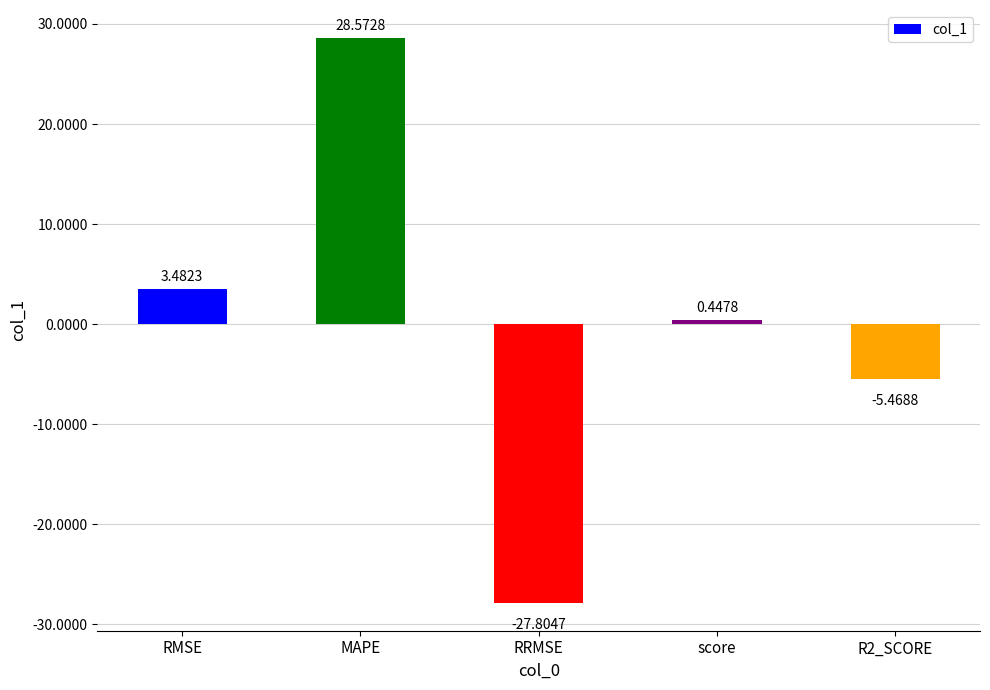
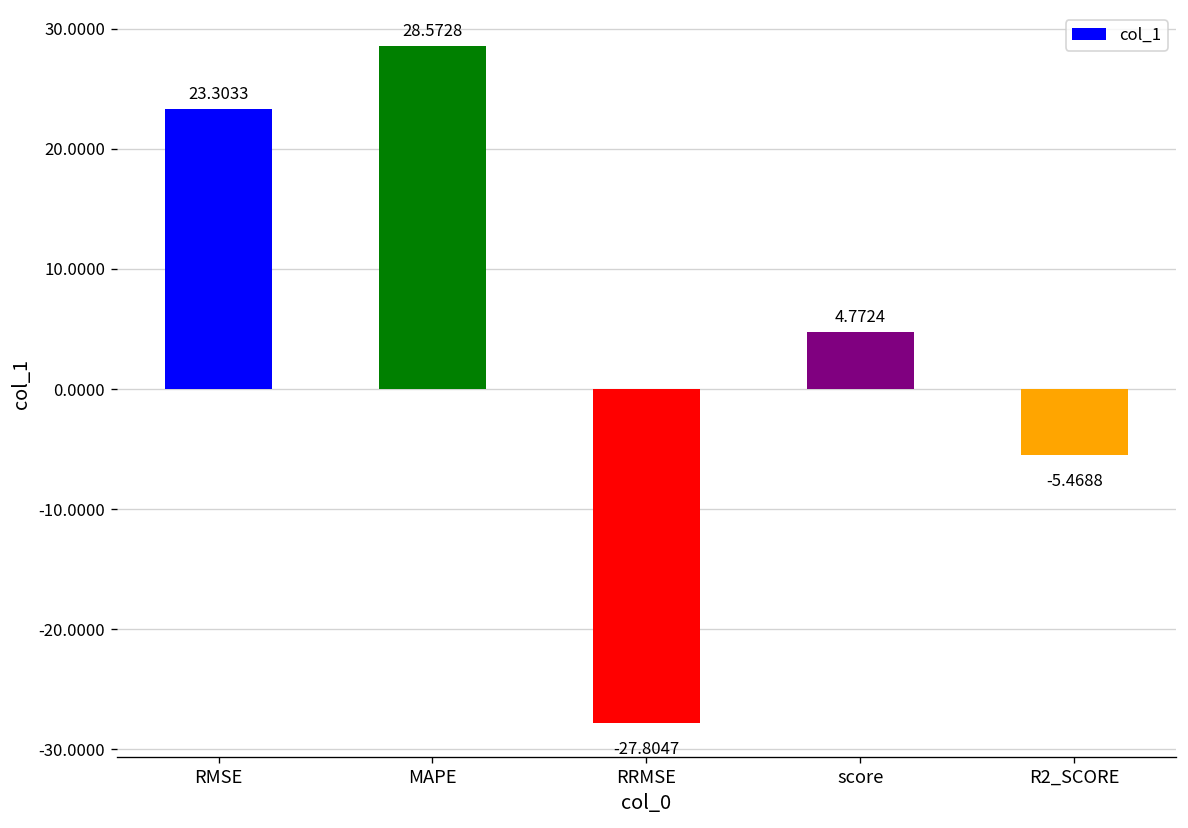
  {
-   "RMSE": 3.4823,
+   "RMSE": 23.3033,
    "MAPE": 28.5728,
    "RRMSE": -27.8047,
-   "score": 0.4478,
+   "score": 4.7724,
    "R2_SCORE": -5.4688
  }
